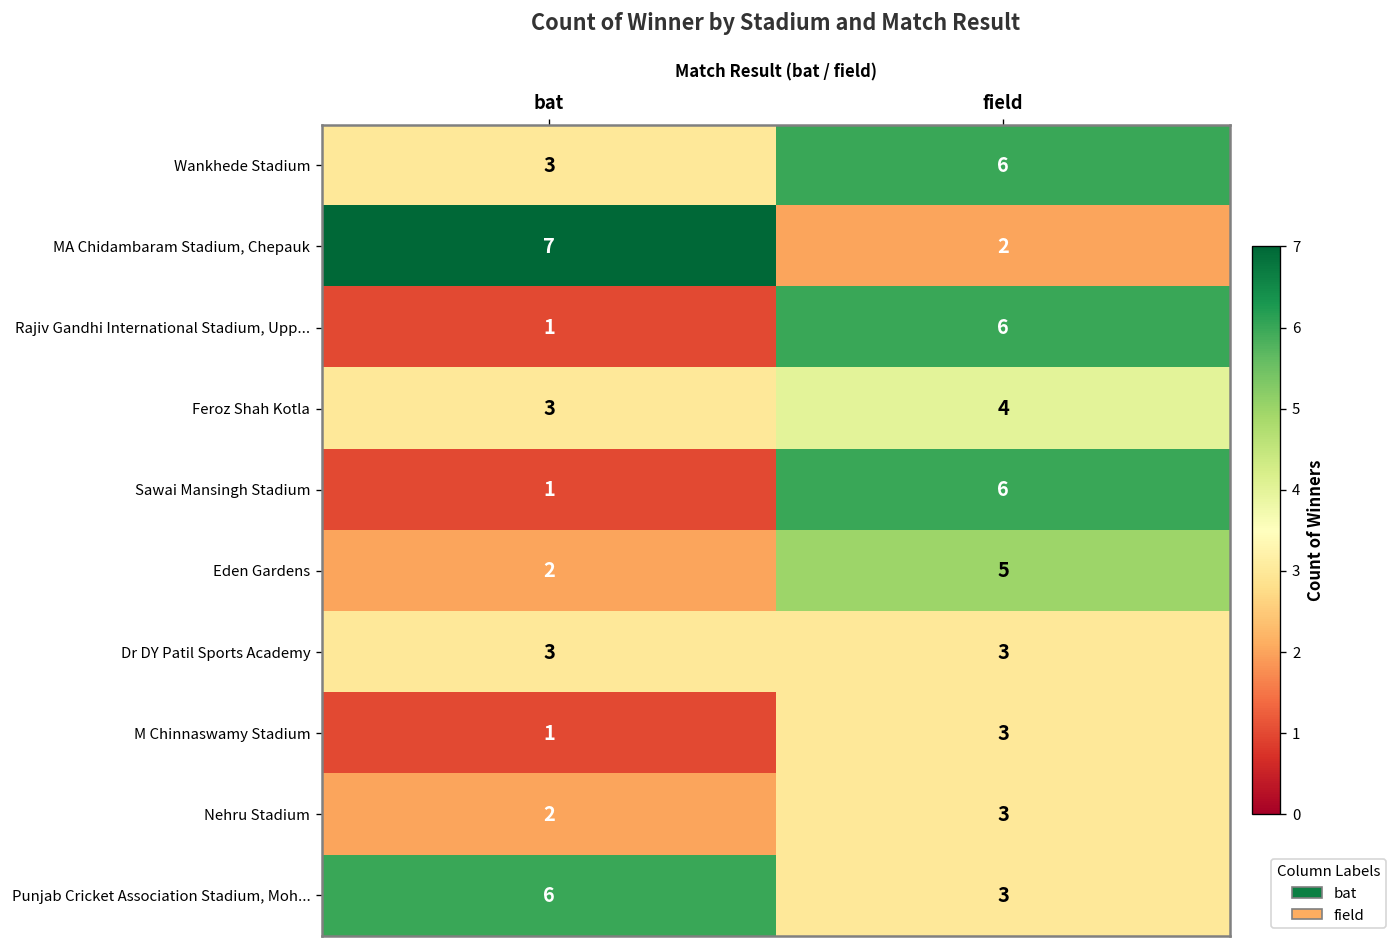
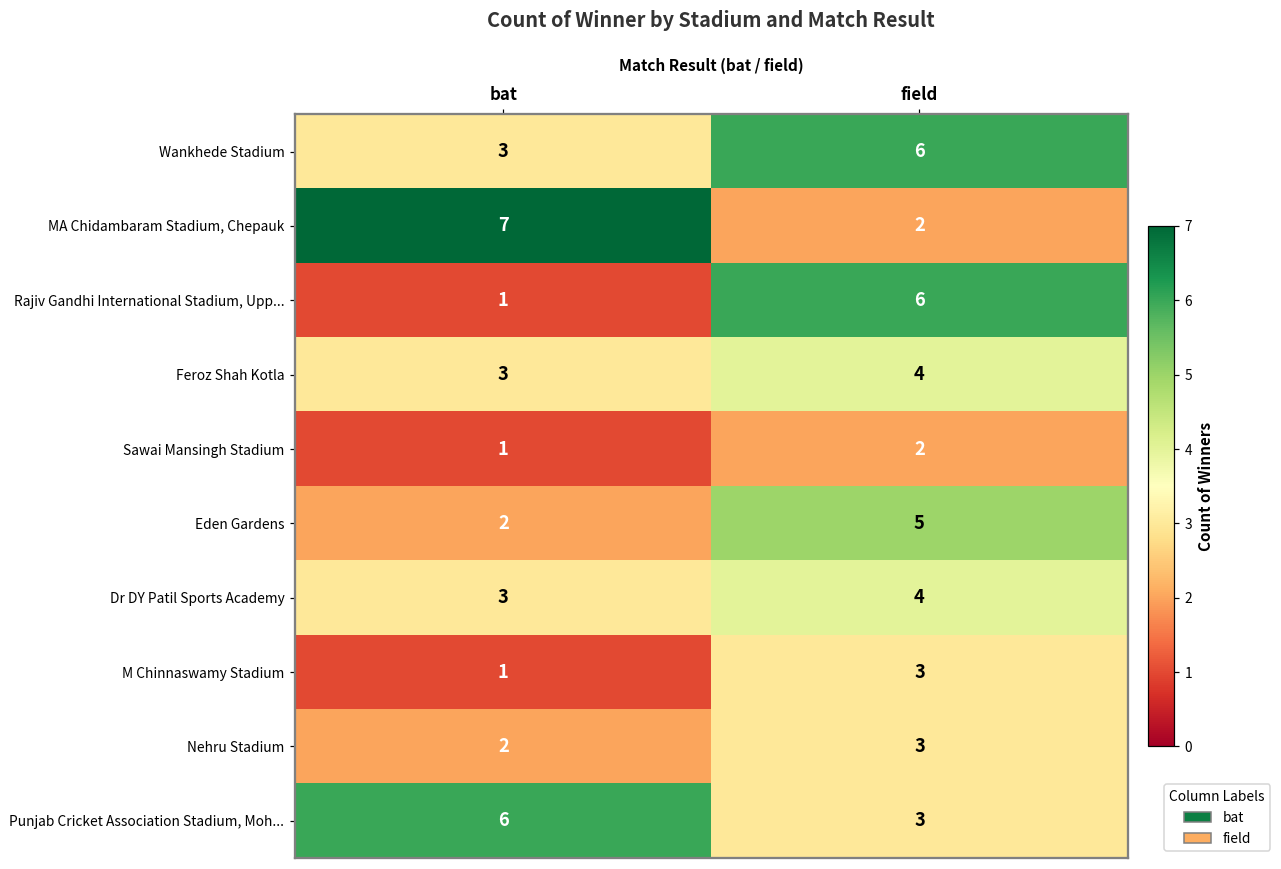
  {
    "Wankhede Stadium": {
      "bat": 3,
      "field": 6
    },
    "MA Chidambaram Stadium, Chepauk": {
      "bat": 7,
      "field": 2
    },
    "Rajiv Gandhi International Stadium, Upp...": {
      "bat": 1,
      "field": 6
    },
    "Feroz Shah Kotla": {
      "bat": 3,
      "field": 4
    },
    "Sawai Mansingh Stadium": {
      "bat": 1,
-     "field": 6
+     "field": 2
    },
    "Eden Gardens": {
      "bat": 2,
      "field": 5
    },
    "Dr DY Patil Sports Academy": {
      "bat": 3,
-     "field": 3
+     "field": 4
    },
    "M Chinnaswamy Stadium": {
      "bat": 1,
      "field": 3
    },
    "Nehru Stadium": {
      "bat": 2,
      "field": 3
    },
    "Punjab Cricket Association Stadium, Moh...": {
      "bat": 6,
      "field": 3
    }
  }
